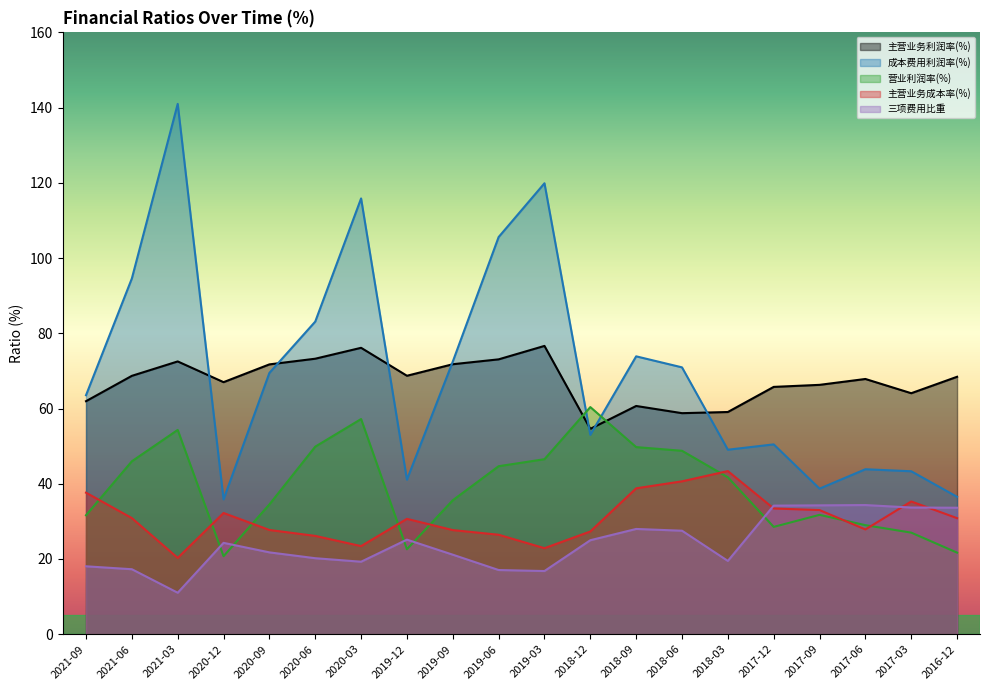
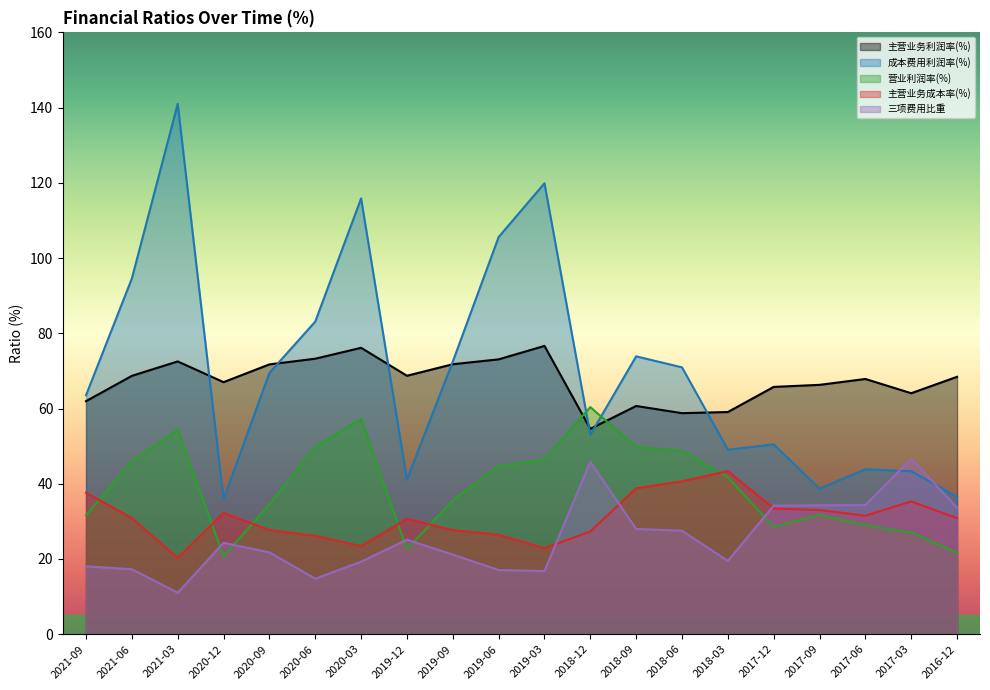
  {
    "主营业务利润率(%)": {
      "2021-09": 62,
      "2021-06": 69,
      "2021-03": 73,
      "2020-12": 67,
      "2020-09": 72,
      "2020-06": 73,
      "2020-03": 76,
      "2019-12": 69,
      "2019-09": 72,
      "2019-06": 73,
      "2019-03": 77,
      "2018-12": 55,
      "2018-09": 61,
      "2018-06": 59,
      "2018-03": 59,
      "2017-12": 66,
      "2017-09": 66,
      "2017-06": 68,
      "2017-03": 64,
      "2016-12": 68
    },
    "成本费用利润率(%)": {
      "2021-09": 64,
      "2021-06": 95,
      "2021-03": 141,
      "2020-12": 36,
      "2020-09": 69,
      "2020-06": 83,
      "2020-03": 116,
      "2019-12": 41,
      "2019-09": 72,
      "2019-06": 106,
      "2019-03": 120,
      "2018-12": 53,
      "2018-09": 74,
      "2018-06": 71,
      "2018-03": 49,
      "2017-12": 50,
      "2017-09": 39,
      "2017-06": 44,
      "2017-03": 43,
      "2016-12": 37
    },
    "营业利润率(%)": {
      "2021-09": 32,
      "2021-06": 46,
      "2021-03": 54,
      "2020-12": 21,
      "2020-09": 35,
      "2020-06": 50,
      "2020-03": 57,
      "2019-12": 23,
      "2019-09": 36,
      "2019-06": 45,
      "2019-03": 47,
      "2018-12": 60,
      "2018-09": 50,
      "2018-06": 49,
      "2018-03": 42,
      "2017-12": 29,
      "2017-09": 32,
      "2017-06": 29,
      "2017-03": 27,
      "2016-12": 22
    },
    "主营业务成本率(%)": {
      "2021-09": 38,
      "2021-06": 31,
      "2021-03": 20,
      "2020-12": 32,
      "2020-09": 28,
      "2020-06": 26,
      "2020-03": 23,
      "2019-12": 31,
      "2019-09": 28,
      "2019-06": 26,
      "2019-03": 23,
      "2018-12": 27,
      "2018-09": 39,
      "2018-06": 41,
      "2018-03": 43,
      "2017-12": 33,
      "2017-09": 33,
-     "2017-06": 28,
+     "2017-06": 32,
      "2017-03": 35,
      "2016-12": 31
    },
    "三项费用比重": {
      "2021-09": 18,
      "2021-06": 17,
      "2021-03": 11,
      "2020-12": 24,
      "2020-09": 22,
-     "2020-06": 20,
+     "2020-06": 15,
      "2020-03": 19,
      "2019-12": 25,
      "2019-09": 21,
      "2019-06": 17,
      "2019-03": 17,
-     "2018-12": 25,
+     "2018-12": 46,
      "2018-09": 28,
      "2018-06": 28,
      "2018-03": 19,
      "2017-12": 34,
      "2017-09": 34,
      "2017-06": 34,
-     "2017-03": 34,
+     "2017-03": 47,
      "2016-12": 34
    }
  }
